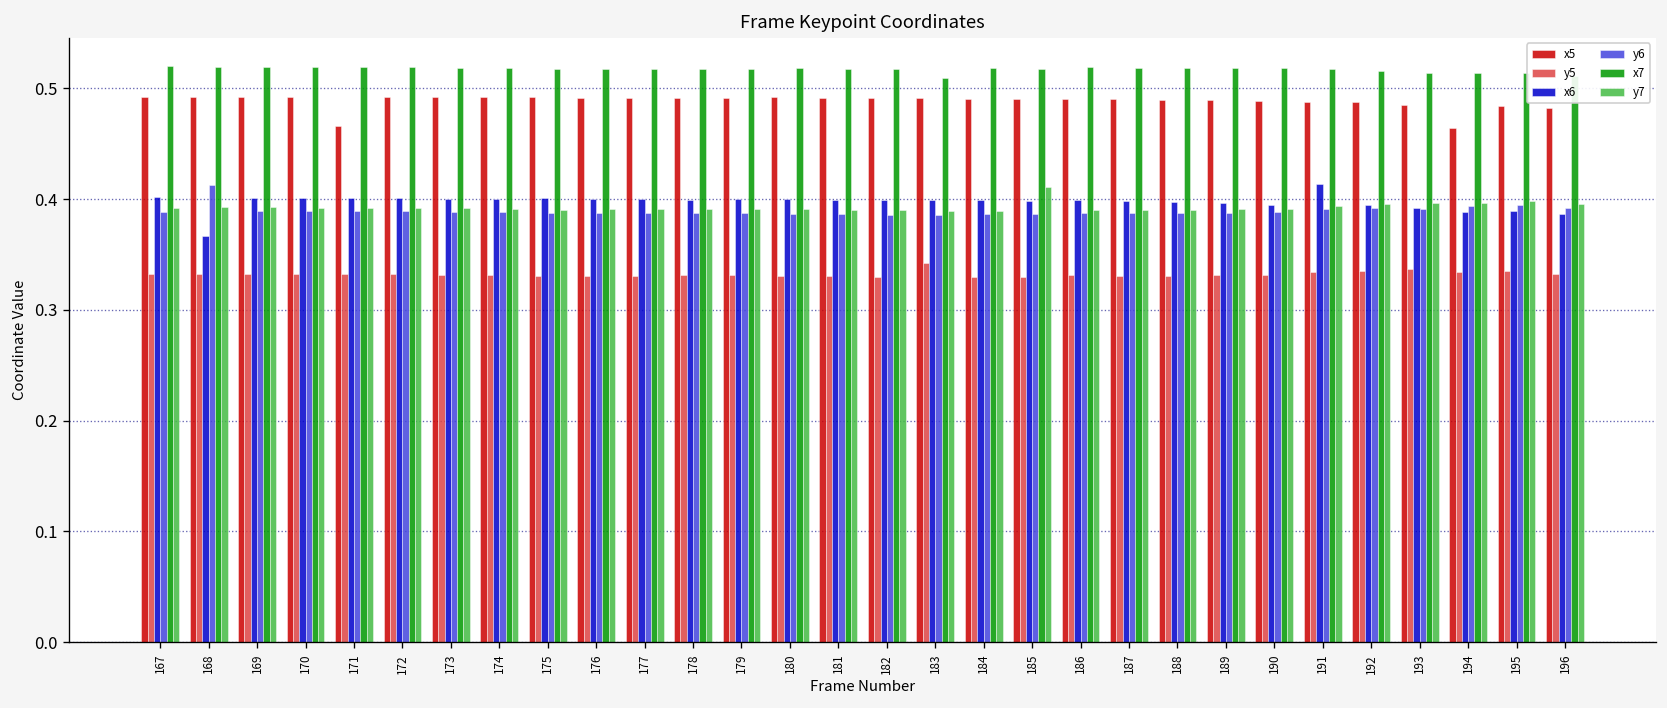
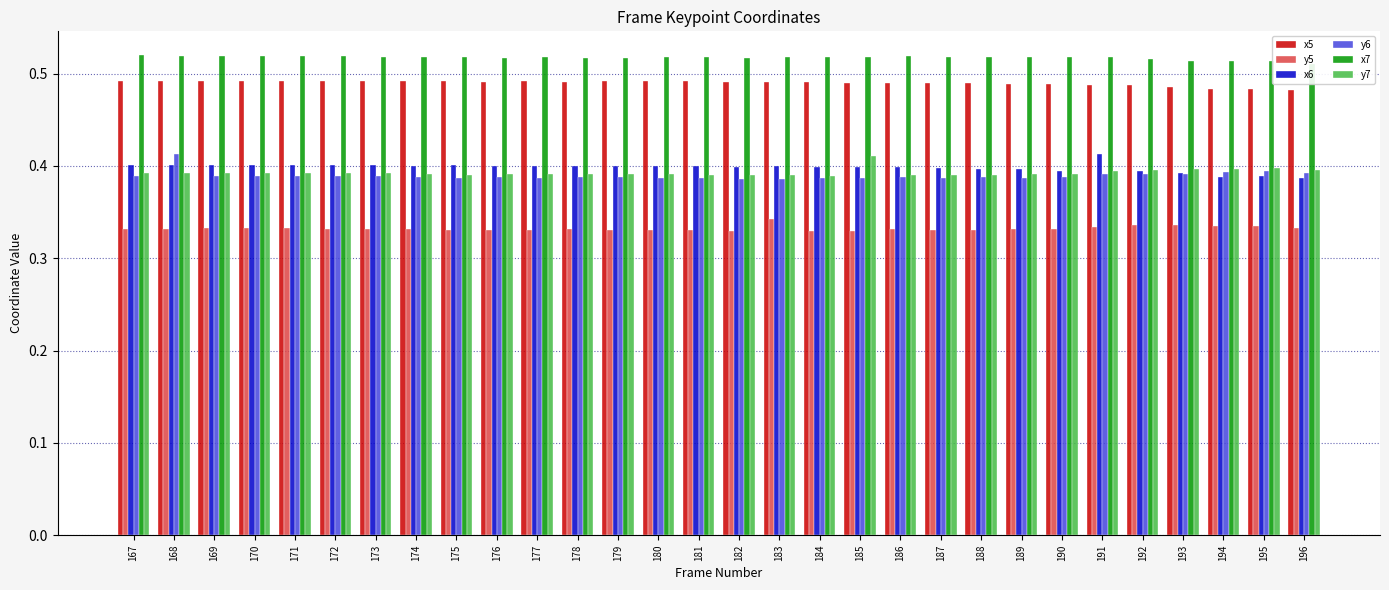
  {
    "x5": {
      "167": 0.49,
      "168": 0.49,
      "169": 0.49,
      "170": 0.49,
-     "171": 0.47,
+     "171": 0.49,
      "172": 0.49,
      "173": 0.49,
      "174": 0.49,
      "175": 0.49,
      "176": 0.49,
      "177": 0.49,
      "178": 0.49,
      "179": 0.49,
      "180": 0.49,
      "181": 0.49,
      "182": 0.49,
      "183": 0.49,
      "184": 0.49,
      "185": 0.49,
      "186": 0.49,
      "187": 0.49,
      "188": 0.49,
      "189": 0.49,
      "190": 0.49,
      "191": 0.49,
      "192": 0.49,
      "193": 0.49,
-     "194": 0.46,
+     "194": 0.48,
      "195": 0.48,
      "196": 0.48
    },
    "y5": {
      "167": 0.33,
      "168": 0.33,
      "169": 0.33,
      "170": 0.33,
      "171": 0.33,
      "172": 0.33,
      "173": 0.33,
      "174": 0.33,
      "175": 0.33,
      "176": 0.33,
      "177": 0.33,
      "178": 0.33,
      "179": 0.33,
      "180": 0.33,
      "181": 0.33,
      "182": 0.33,
      "183": 0.34,
      "184": 0.33,
      "185": 0.33,
      "186": 0.33,
      "187": 0.33,
      "188": 0.33,
      "189": 0.33,
      "190": 0.33,
      "191": 0.33,
      "192": 0.34,
      "193": 0.34,
      "194": 0.33,
      "195": 0.33,
      "196": 0.33
    },
    "x6": {
      "167": 0.40,
-     "168": 0.37,
+     "168": 0.40,
      "169": 0.40,
      "170": 0.40,
      "171": 0.40,
      "172": 0.40,
      "173": 0.40,
      "174": 0.40,
      "175": 0.40,
      "176": 0.40,
      "177": 0.40,
      "178": 0.40,
      "179": 0.40,
      "180": 0.40,
      "181": 0.40,
      "182": 0.40,
      "183": 0.40,
      "184": 0.40,
      "185": 0.40,
      "186": 0.40,
      "187": 0.40,
      "188": 0.40,
      "189": 0.40,
      "190": 0.39,
      "191": 0.41,
      "192": 0.39,
      "193": 0.39,
      "194": 0.39,
      "195": 0.39,
      "196": 0.39
    },
    "y6": {
      "167": 0.39,
      "168": 0.41,
      "169": 0.39,
      "170": 0.39,
      "171": 0.39,
      "172": 0.39,
      "173": 0.39,
      "174": 0.39,
      "175": 0.39,
      "176": 0.39,
      "177": 0.39,
      "178": 0.39,
      "179": 0.39,
      "180": 0.39,
      "181": 0.39,
      "182": 0.39,
      "183": 0.39,
      "184": 0.39,
      "185": 0.39,
      "186": 0.39,
      "187": 0.39,
      "188": 0.39,
      "189": 0.39,
      "190": 0.39,
      "191": 0.39,
      "192": 0.39,
      "193": 0.39,
      "194": 0.39,
      "195": 0.39,
      "196": 0.39
    },
    "x7": {
      "167": 0.52,
      "168": 0.52,
      "169": 0.52,
      "170": 0.52,
      "171": 0.52,
      "172": 0.52,
      "173": 0.52,
      "174": 0.52,
      "175": 0.52,
      "176": 0.52,
      "177": 0.52,
      "178": 0.52,
      "179": 0.52,
      "180": 0.52,
      "181": 0.52,
      "182": 0.52,
-     "183": 0.51,
+     "183": 0.52,
      "184": 0.52,
      "185": 0.52,
      "186": 0.52,
      "187": 0.52,
      "188": 0.52,
      "189": 0.52,
      "190": 0.52,
      "191": 0.52,
      "192": 0.52,
      "193": 0.51,
      "194": 0.51,
      "195": 0.51
    },
    "y7": {
      "167": 0.39,
      "168": 0.39,
      "169": 0.39,
      "170": 0.39,
      "171": 0.39,
      "172": 0.39,
      "173": 0.39,
      "174": 0.39,
      "175": 0.39,
      "176": 0.39,
      "177": 0.39,
      "178": 0.39,
      "179": 0.39,
      "180": 0.39,
      "181": 0.39,
      "182": 0.39,
      "183": 0.39,
      "184": 0.39,
      "185": 0.41,
      "186": 0.39,
      "187": 0.39,
      "188": 0.39,
      "189": 0.39,
      "190": 0.39,
      "191": 0.39,
      "192": 0.40,
      "193": 0.40,
      "194": 0.40,
      "195": 0.40,
      "196": 0.40
    }
  }
